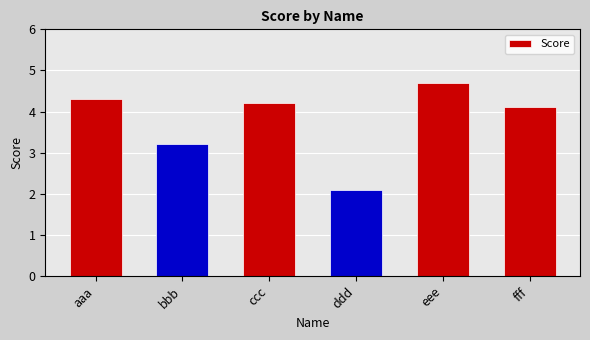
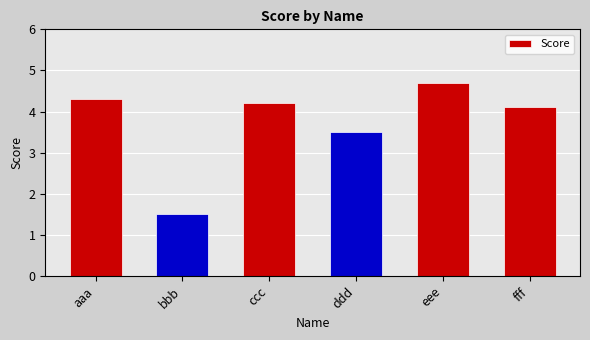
  {
    "aaa": 4.3,
-   "bbb": 3.2,
+   "bbb": 1.5,
    "ccc": 4.2,
-   "ddd": 2.1,
+   "ddd": 3.5,
    "eee": 4.7,
    "fff": 4.1
  }
